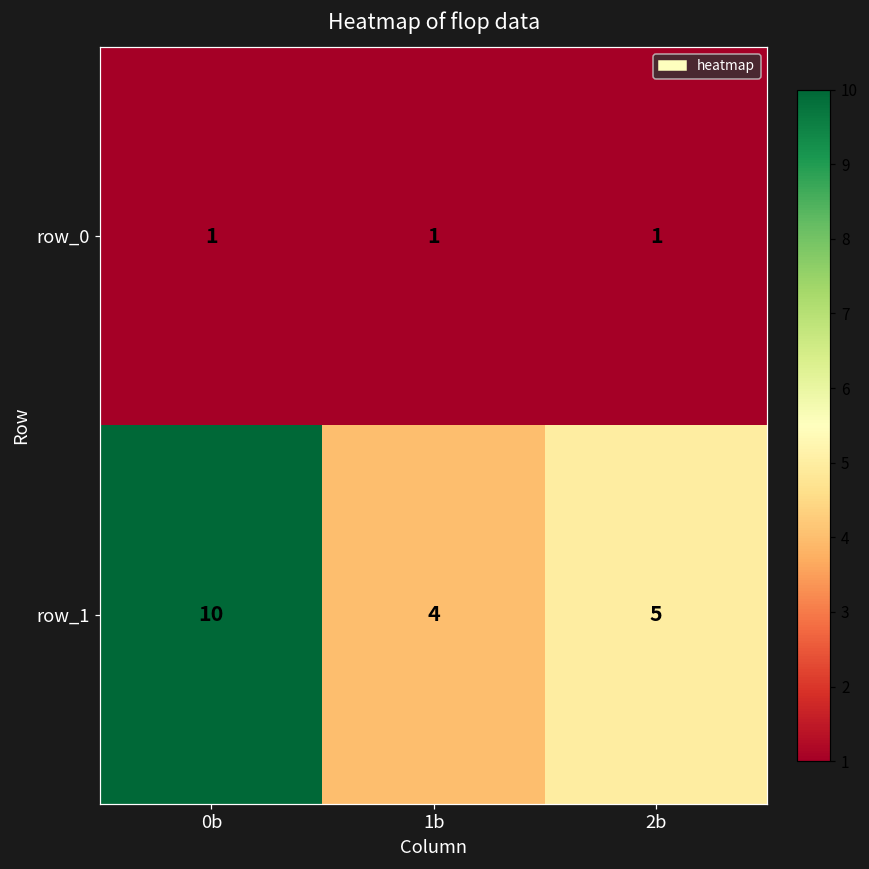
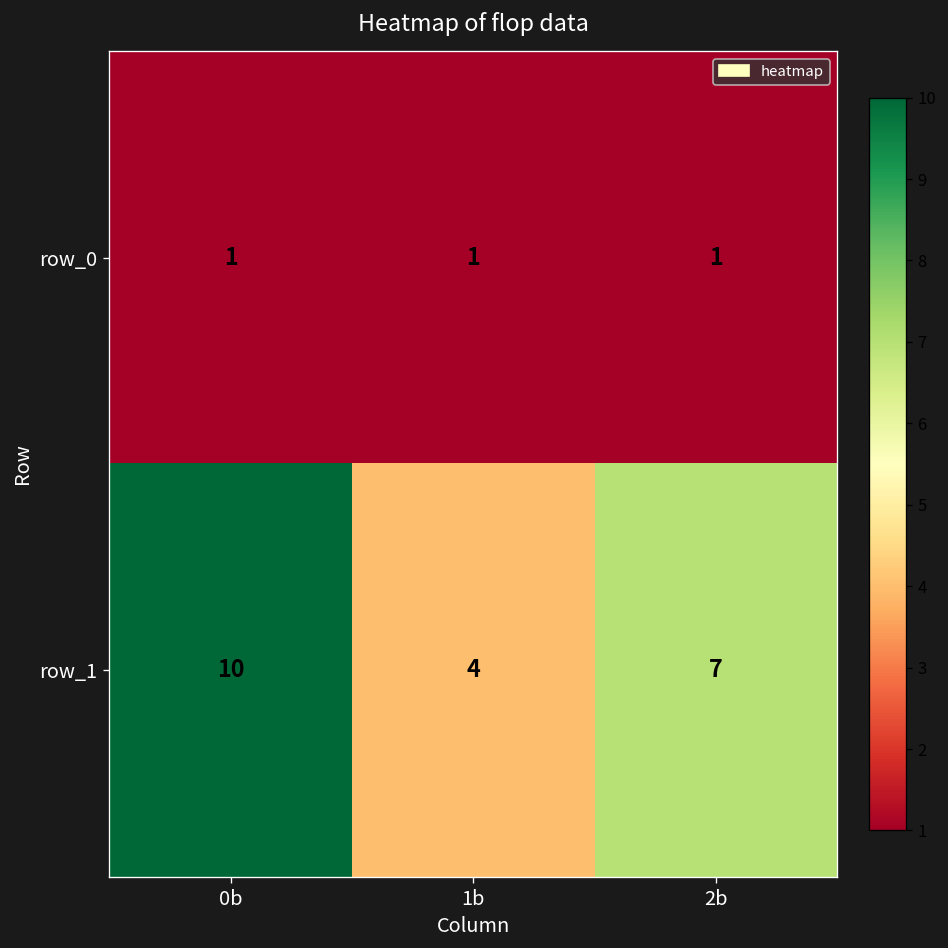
  {
    "row_0": {
      "0b": 1,
      "1b": 1,
      "2b": 1
    },
    "row_1": {
      "0b": 10,
      "1b": 4,
-     "2b": 5
+     "2b": 7
    }
  }
